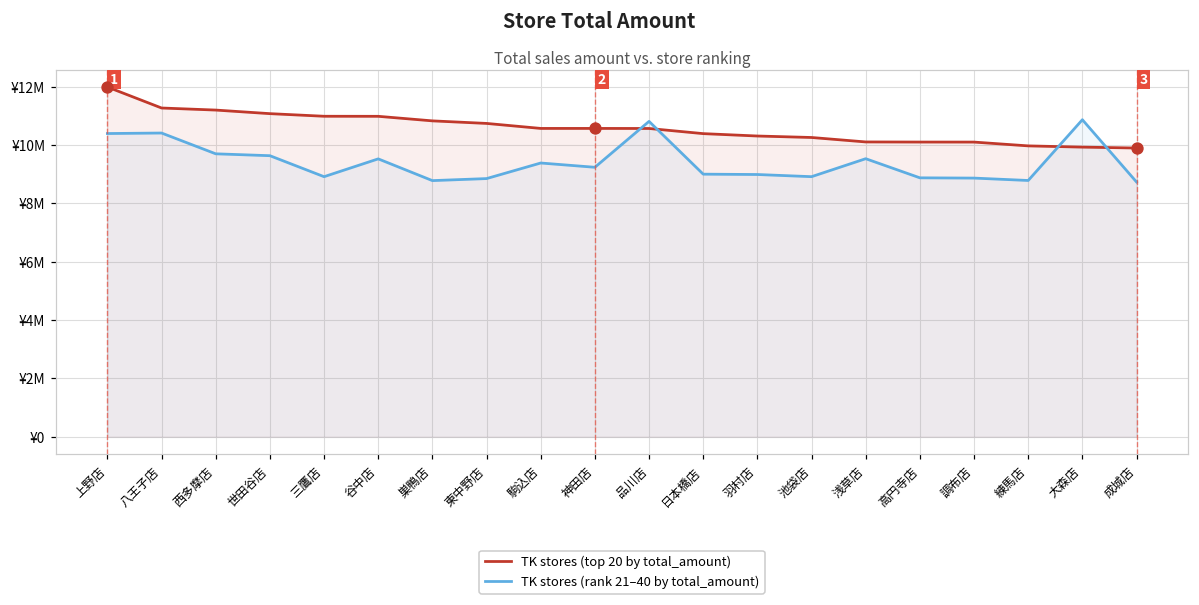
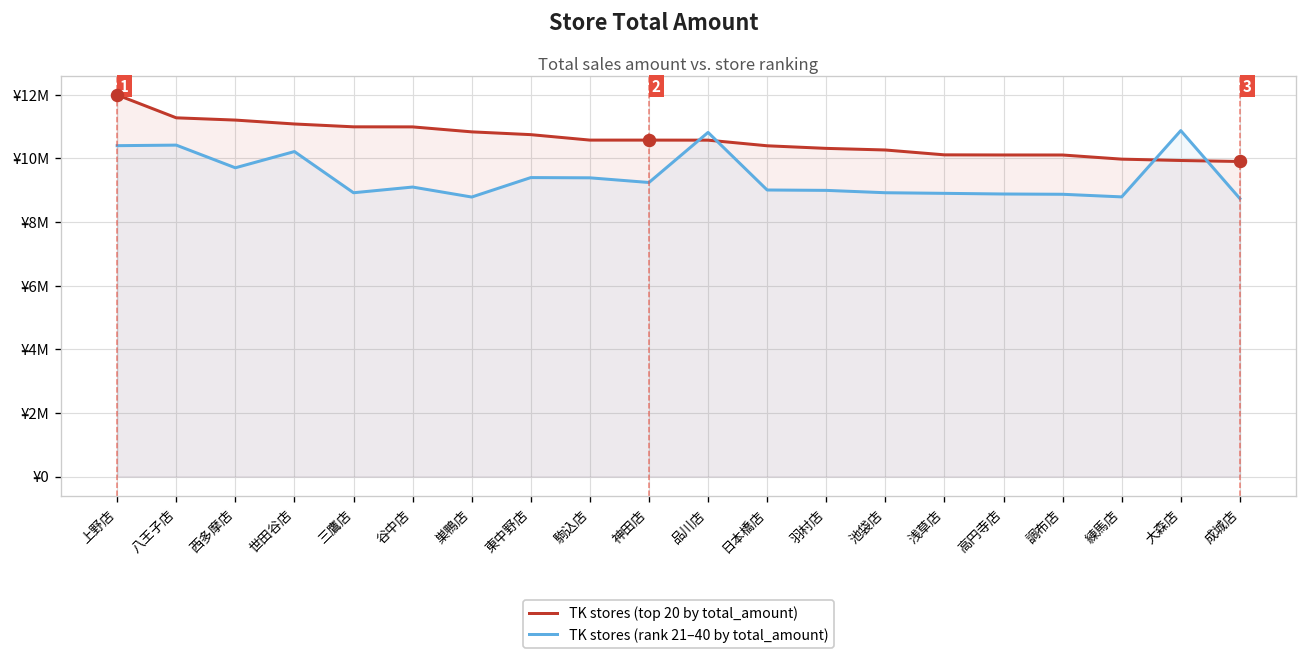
  {
    "TK stores (rank 21–40 by total_amount)": {
      "上野店": "¥10400000",
      "八王子店": "¥10400000",
      "西多摩店": "¥9700000",
-     "世田谷店": "¥9600000",
+     "世田谷店": "¥10200000",
      "三鷹店": "¥8900000",
-     "谷中店": "¥9500000",
+     "谷中店": "¥9100000",
      "巣鴨店": "¥8800000",
-     "東中野店": "¥8900000",
+     "東中野店": "¥9400000",
      "駒込店": "¥9400000",
      "神田店": "¥9200000",
      "品川店": "¥10800000",
      "日本橋店": "¥9000000",
      "羽村店": "¥9000000",
      "池袋店": "¥8900000",
-     "浅草店": "¥9500000",
+     "浅草店": "¥8900000",
      "高円寺店": "¥8900000",
      "調布店": "¥8900000",
      "練馬店": "¥8800000",
      "大森店": "¥10900000",
      "成城店": "¥8700000"
    }
  }
